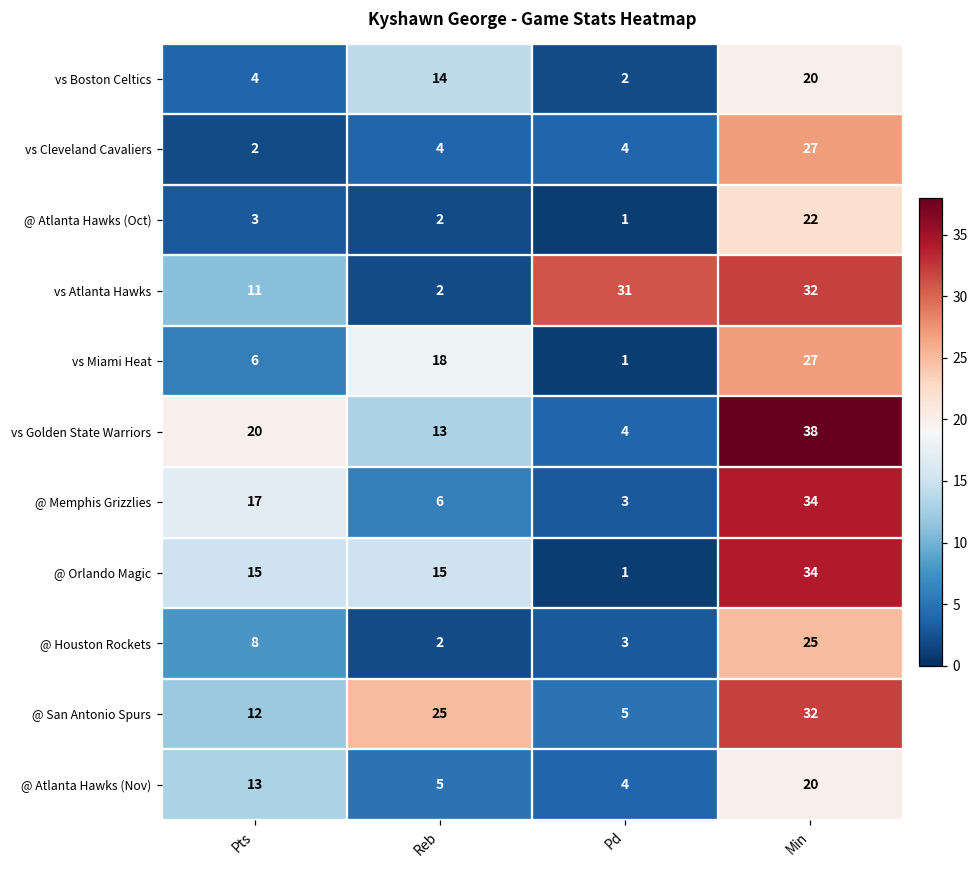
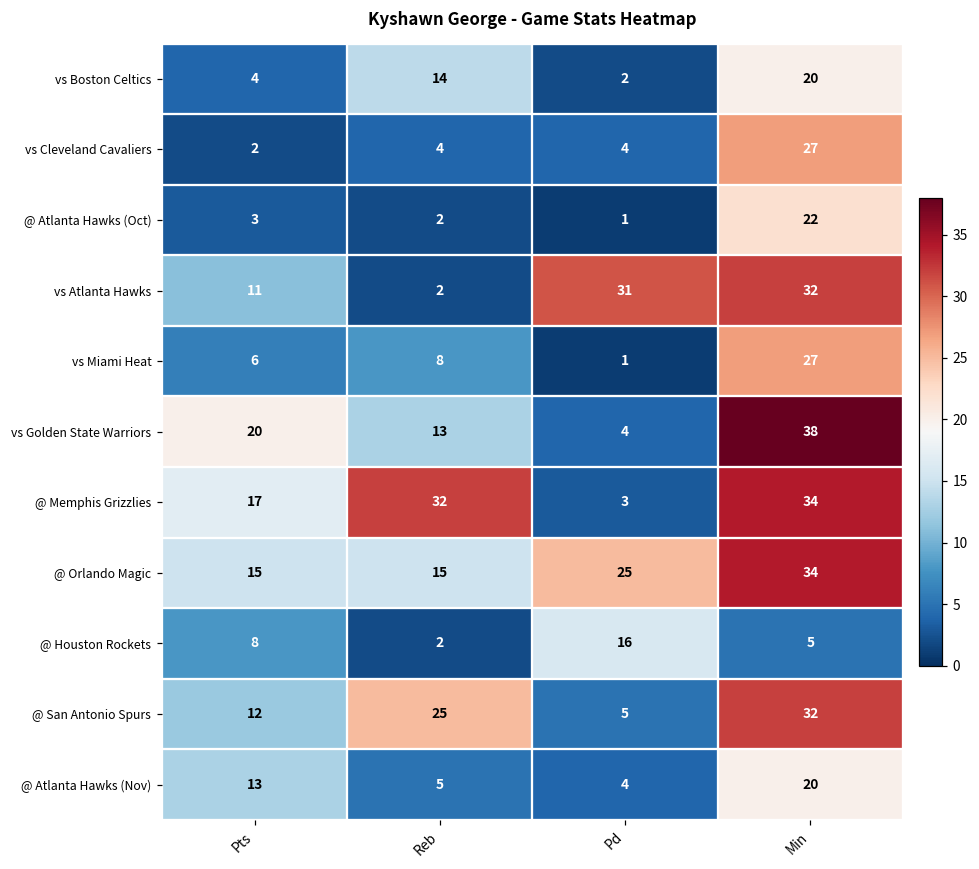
  {
    "vs Boston Celtics": {
      "Pts": 4,
      "Reb": 14,
      "Pd": 2,
      "Min": 20
    },
    "vs Cleveland Cavaliers": {
      "Pts": 2,
      "Reb": 4,
      "Pd": 4,
      "Min": 27
    },
    "@ Atlanta Hawks (Oct)": {
      "Pts": 3,
      "Reb": 2,
      "Pd": 1,
      "Min": 22
    },
    "vs Atlanta Hawks": {
      "Pts": 11,
      "Reb": 2,
      "Pd": 31,
      "Min": 32
    },
    "vs Miami Heat": {
      "Pts": 6,
-     "Reb": 18,
+     "Reb": 8,
      "Pd": 1,
      "Min": 27
    },
    "vs Golden State Warriors": {
      "Pts": 20,
      "Reb": 13,
      "Pd": 4,
      "Min": 38
    },
    "@ Memphis Grizzlies": {
      "Pts": 17,
-     "Reb": 6,
+     "Reb": 32,
      "Pd": 3,
      "Min": 34
    },
    "@ Orlando Magic": {
      "Pts": 15,
      "Reb": 15,
-     "Pd": 1,
+     "Pd": 25,
      "Min": 34
    },
    "@ Houston Rockets": {
      "Pts": 8,
      "Reb": 2,
-     "Pd": 3,
-     "Min": 25
+     "Pd": 16,
+     "Min": 5
    },
    "@ San Antonio Spurs": {
      "Pts": 12,
      "Reb": 25,
      "Pd": 5,
      "Min": 32
    },
    "@ Atlanta Hawks (Nov)": {
      "Pts": 13,
      "Reb": 5,
      "Pd": 4,
      "Min": 20
    }
  }
